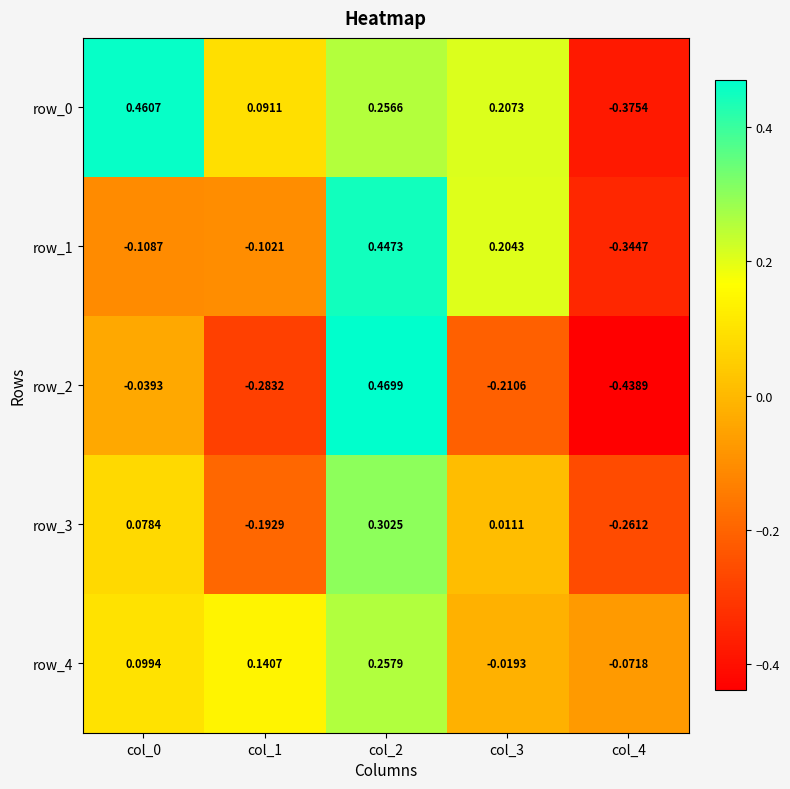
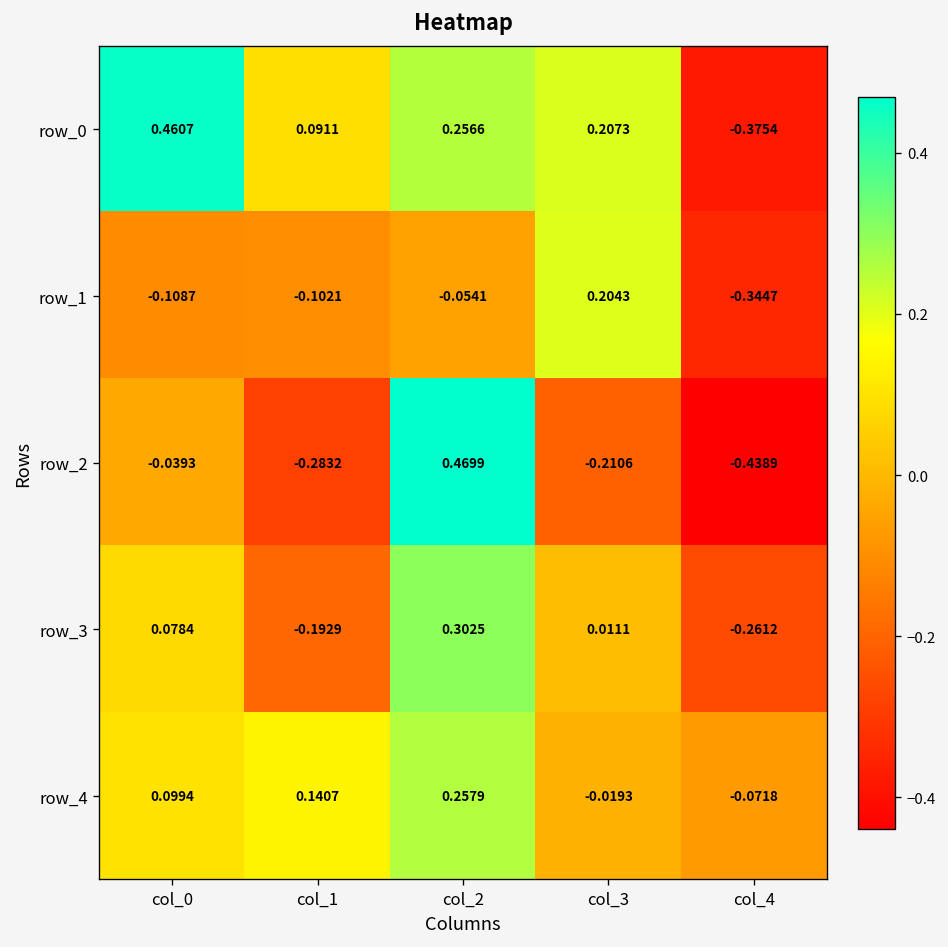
  {
    "row_0": {
      "col_0": 0.4607,
      "col_1": 0.0911,
      "col_2": 0.2566,
      "col_3": 0.2073,
      "col_4": -0.3754
    },
    "row_1": {
      "col_0": -0.1087,
      "col_1": -0.1021,
-     "col_2": 0.4473,
+     "col_2": -0.0541,
      "col_3": 0.2043,
      "col_4": -0.3447
    },
    "row_2": {
      "col_0": -0.0393,
      "col_1": -0.2832,
      "col_2": 0.4699,
      "col_3": -0.2106,
      "col_4": -0.4389
    },
    "row_3": {
      "col_0": 0.0784,
      "col_1": -0.1929,
      "col_2": 0.3025,
      "col_3": 0.0111,
      "col_4": -0.2612
    },
    "row_4": {
      "col_0": 0.0994,
      "col_1": 0.1407,
      "col_2": 0.2579,
      "col_3": -0.0193,
      "col_4": -0.0718
    }
  }
